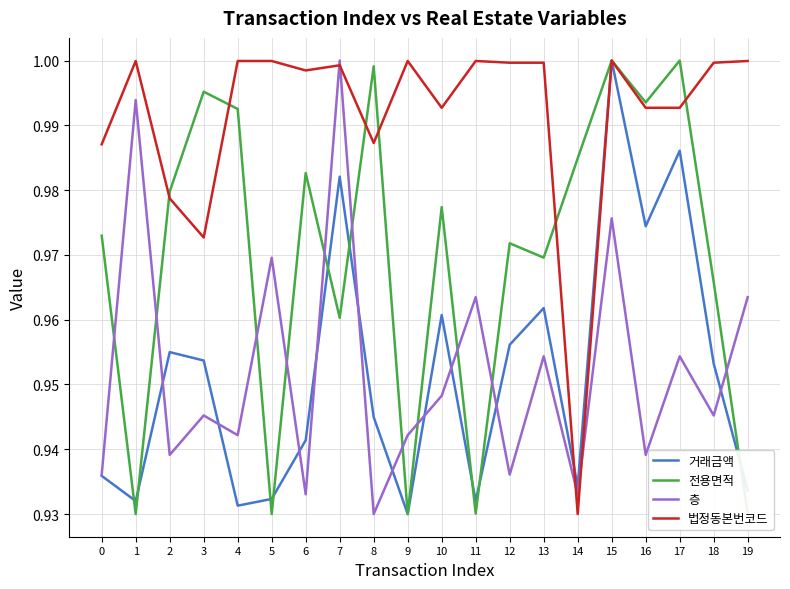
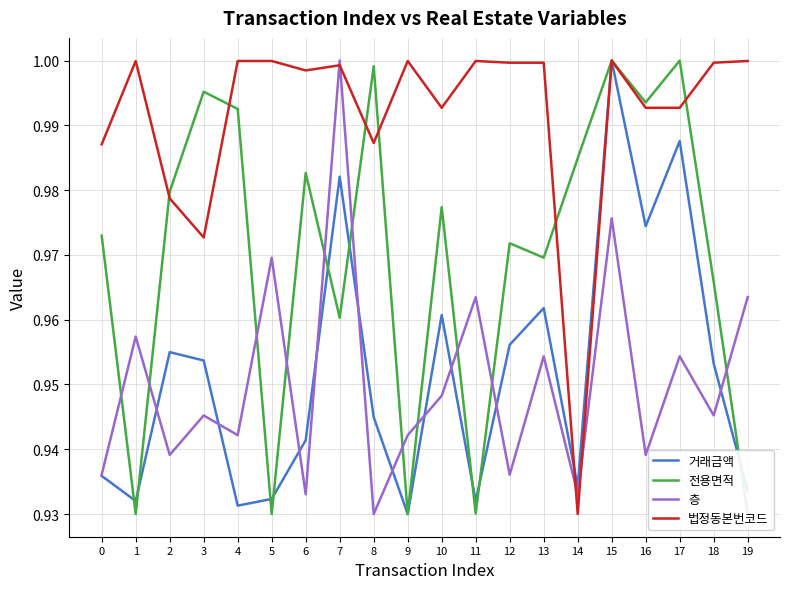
  {
    "거래금액": {
      "1": 0.932,
      "2": 0.955,
      "3": 0.954,
      "4": 0.931,
      "5": 0.932,
      "6": 0.941,
      "7": 0.982,
      "8": 0.945,
      "10": 0.961,
      "11": 0.932,
      "12": 0.956,
      "13": 0.962,
      "14": 0.934,
      "16": 0.974,
-     "17": 0.986,
+     "17": 0.988,
      "18": 0.953
    },
    "전용면적": {
      "0": 0.973,
      "1": 0.930,
      "2": 0.980,
      "3": 0.995,
      "4": 0.993,
      "5": 0.930,
      "6": 0.983,
      "7": 0.960,
      "8": 0.999,
      "10": 0.977,
      "11": 0.930,
      "12": 0.972,
      "13": 0.970,
      "14": 0.985,
      "16": 0.994,
      "17": 1.000,
      "18": 0.966
    },
    "층": {
-     "1": 0.994,
+     "1": 0.957,
      "2": 0.939,
      "3": 0.945,
      "4": 0.942,
      "5": 0.970,
      "6": 0.933,
      "7": 1.000,
      "8": 0.930,
      "9": 0.942,
      "10": 0.948,
      "11": 0.963,
      "12": 0.936,
      "13": 0.954,
      "14": 0.933,
      "15": 0.976,
      "16": 0.939,
      "17": 0.954,
      "18": 0.945,
      "19": 0.963
    },
    "법정동본번코드": {
      "0": 0.987,
      "1": 1.000,
      "2": 0.979,
      "3": 0.973,
      "4": 1.000,
      "5": 1.000,
      "6": 0.998,
      "7": 0.999,
      "8": 0.987,
      "9": 1.000,
      "10": 0.993,
      "11": 1.000,
      "12": 1.000,
      "13": 1.000,
      "14": 0.930,
      "16": 0.993,
      "17": 0.993,
      "18": 1.000,
      "19": 1.000
    }
  }
